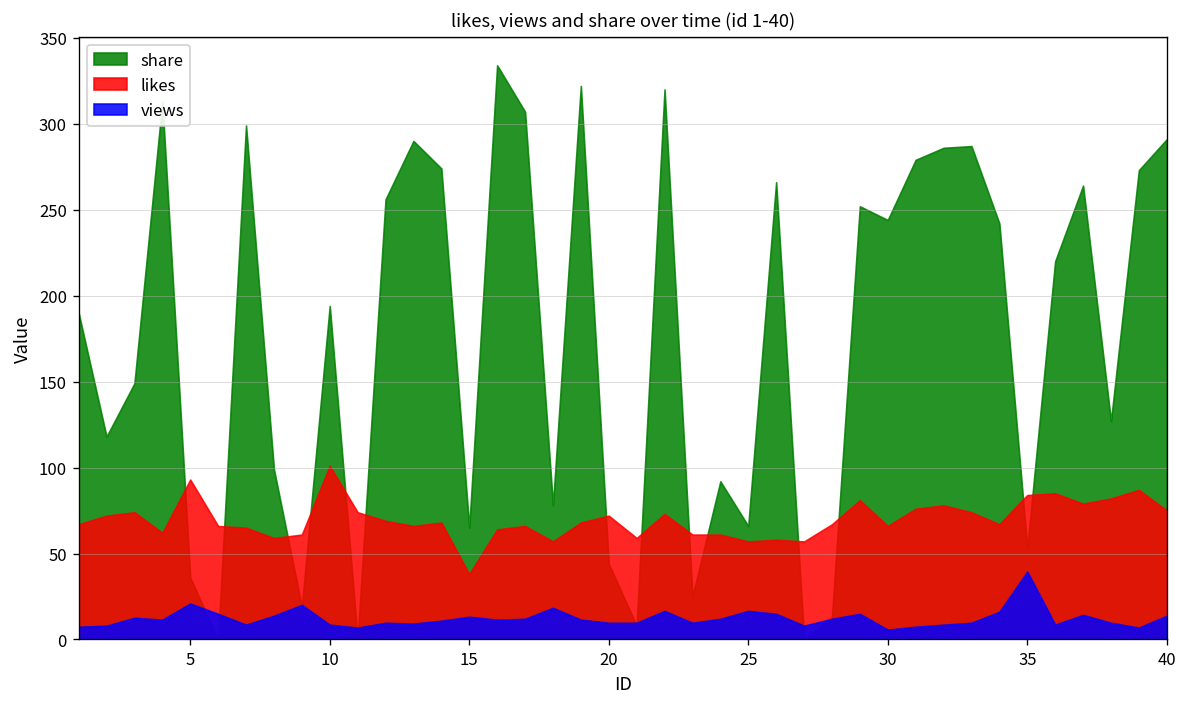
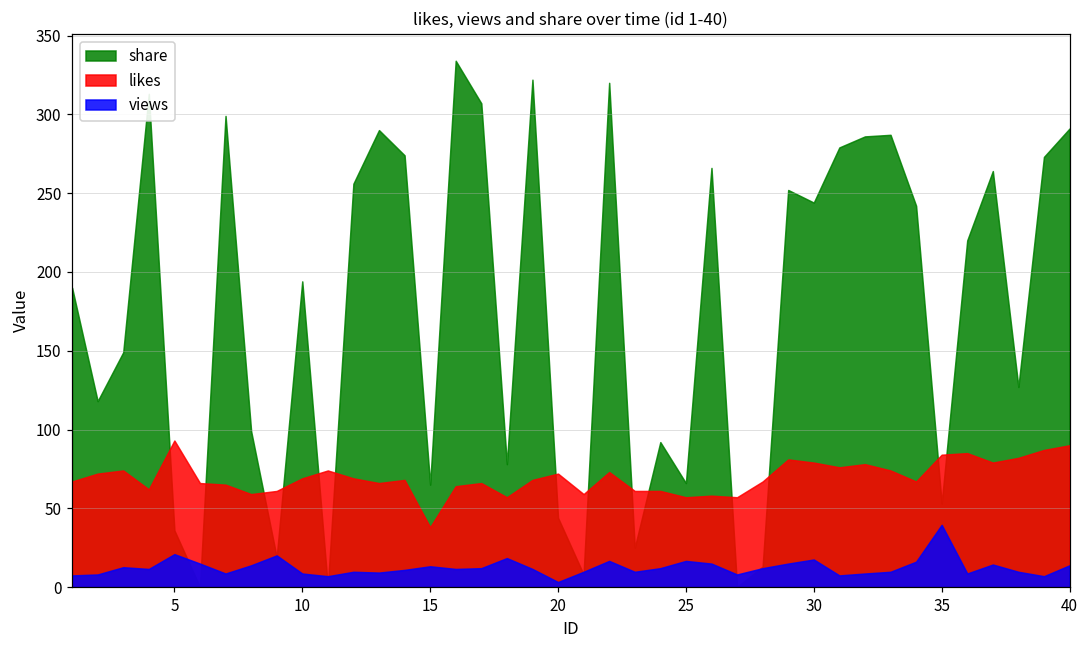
  {
    "share": {
      "5": 36,
      "10": 194,
      "15": 65,
      "20": 44,
      "25": 66,
      "30": 244,
      "35": 53,
      "40": 291
    },
    "likes": {
      "5": 93,
-     "10": 101,
+     "10": 69,
      "15": 38,
      "20": 72,
      "25": 57,
-     "30": 66,
+     "30": 79,
      "35": 84,
-     "40": 75
+     "40": 90
    },
    "views": {
      "5": 21,
      "10": 9,
      "15": 13,
-     "20": 10,
+     "20": 3,
      "25": 17,
-     "30": 6,
+     "30": 18,
      "35": 40,
      "40": 14
    }
  }
